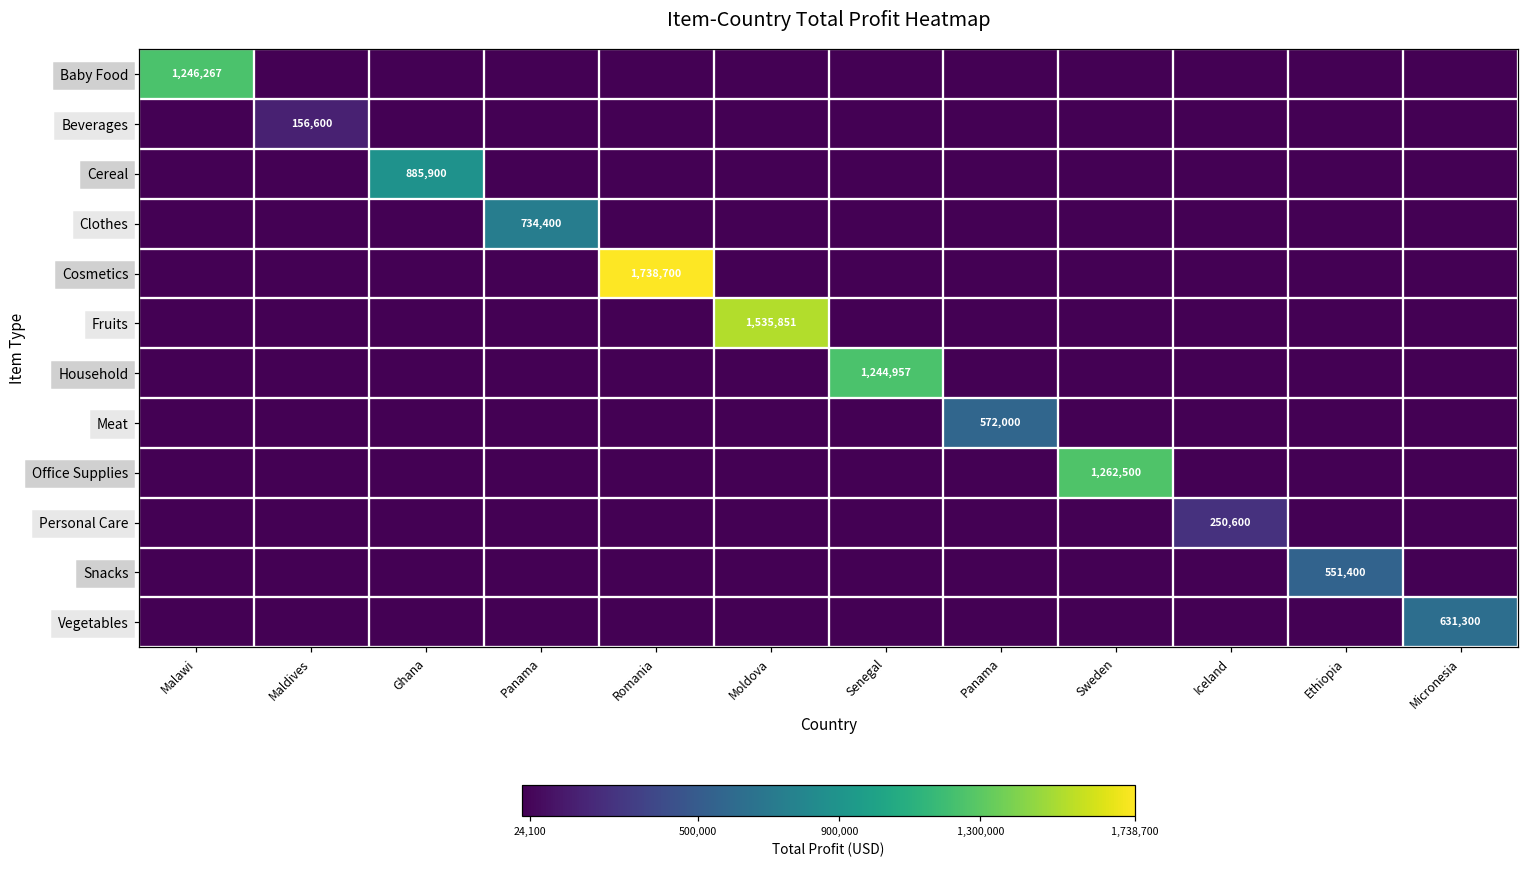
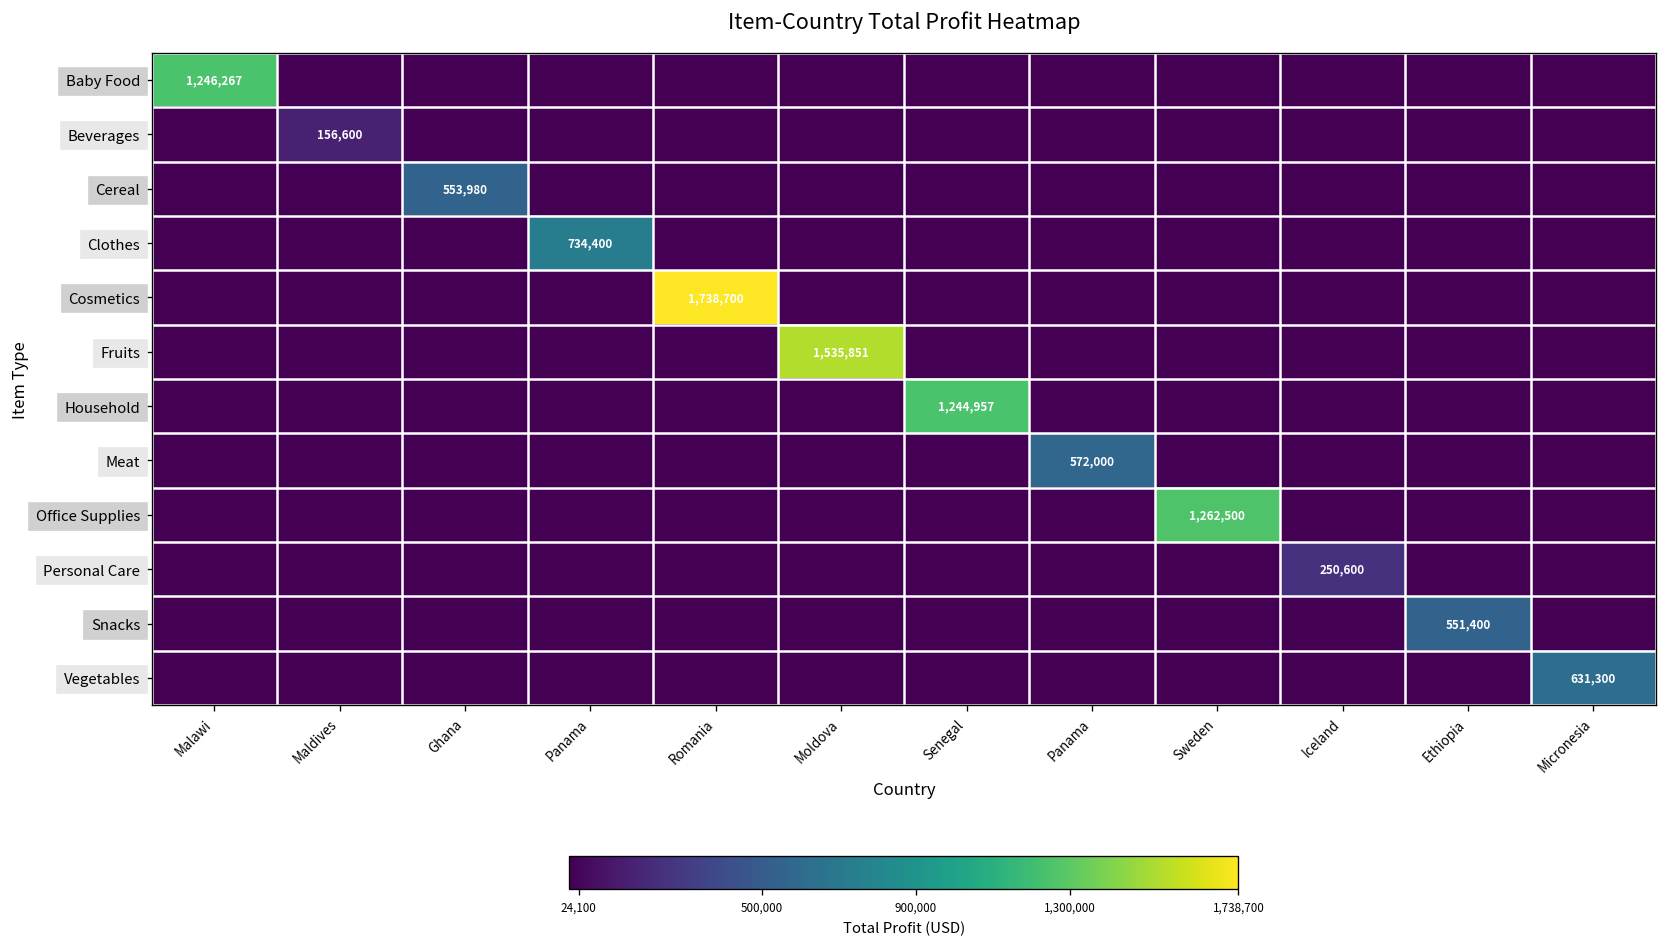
  {
    "Baby Food": {
      "Malawi": "1,246,267"
    },
    "Beverages": {
      "Maldives": "156,600"
    },
    "Cereal": {
-     "Ghana": "885,900"
+     "Ghana": "553,980"
    },
    "Cosmetics": {
      "Romania": "1,738,700"
    },
    "Fruits": {
      "Moldova": "1,535,851"
    },
    "Household": {
      "Senegal": "1,244,957"
    },
    "Office Supplies": {
      "Sweden": "1,262,500"
    },
    "Personal Care": {
      "Iceland": "250,600"
    },
    "Snacks": {
      "Ethiopia": "551,400"
    },
    "Vegetables": {
      "Micronesia": "631,300"
    }
  }
